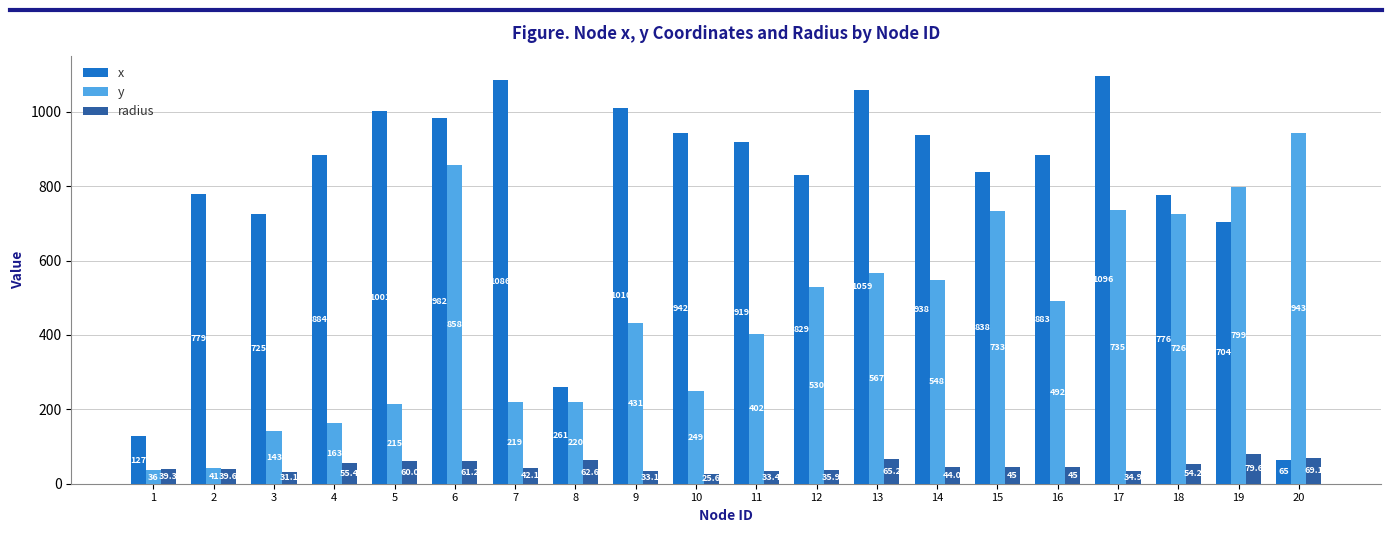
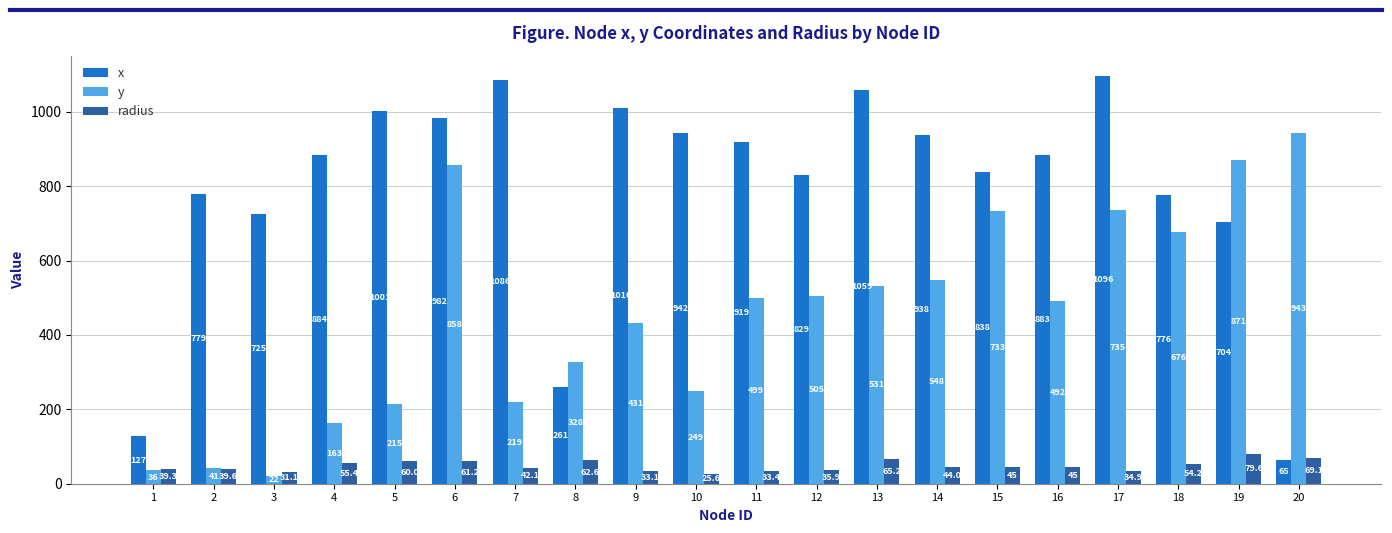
  {
    "y": {
      "1": 36,
      "2": 41,
-     "3": 143,
+     "3": 22,
      "4": 163,
      "5": 215,
      "6": 858,
      "7": 219,
-     "8": 220,
+     "8": 328,
      "9": 431,
      "10": 249,
-     "11": 402,
-     "12": 530,
-     "13": 567,
+     "11": 499,
+     "12": 505,
+     "13": 531,
      "14": 548,
      "15": 733,
      "16": 492,
      "17": 735,
-     "18": 726,
-     "19": 799,
+     "18": 676,
+     "19": 871,
      "20": 943
    }
  }
